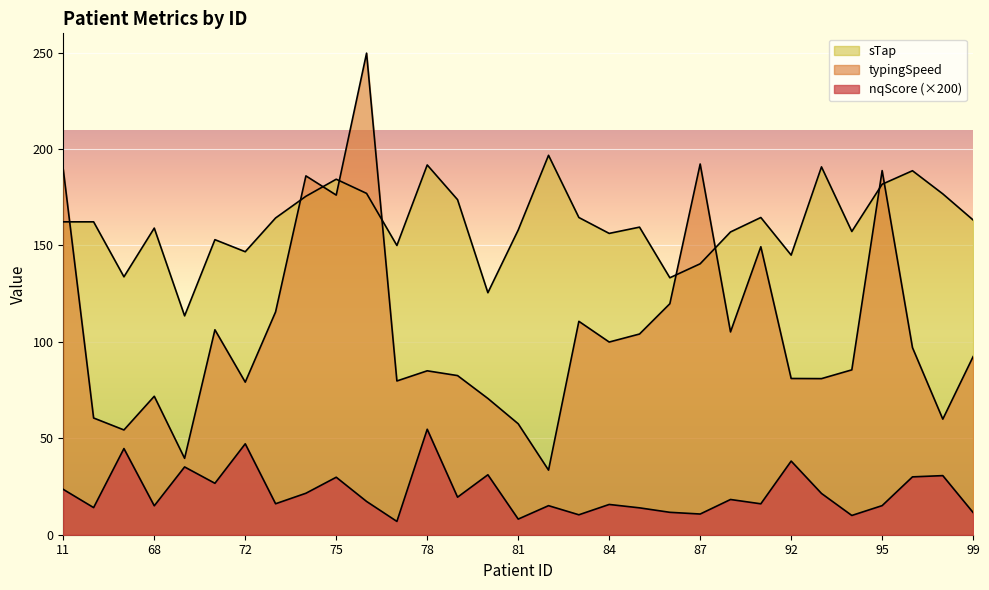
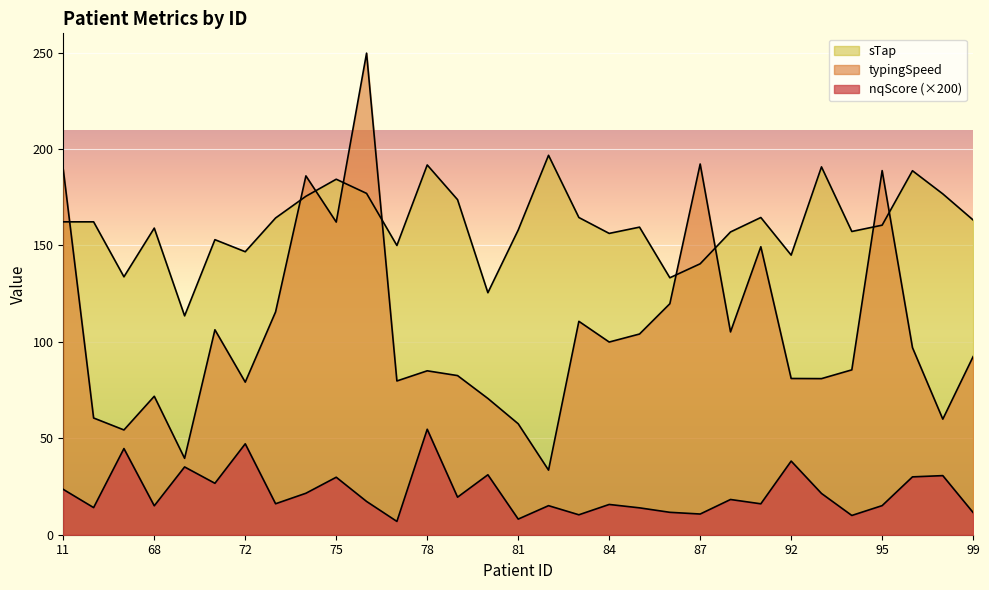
  {
    "sTap": {
      "68": 159,
      "72": 147,
      "75": 184,
      "78": 192,
      "81": 158,
      "84": 156,
      "87": 141,
      "92": 145,
-     "95": 182,
+     "95": 161,
      "99": 163
    },
    "typingSpeed": {
      "68": 72,
      "72": 79,
-     "75": 176,
+     "75": 162,
      "78": 85,
      "81": 58,
      "84": 100,
      "87": 192,
      "92": 81,
      "95": 189,
      "99": 92
    },
    "nqScore (×200)": {
      "68": 15,
      "72": 47,
      "75": 30,
      "78": 55,
      "81": 8,
      "84": 16,
      "87": 11,
      "92": 38,
      "95": 15,
      "99": 11
    }
  }
